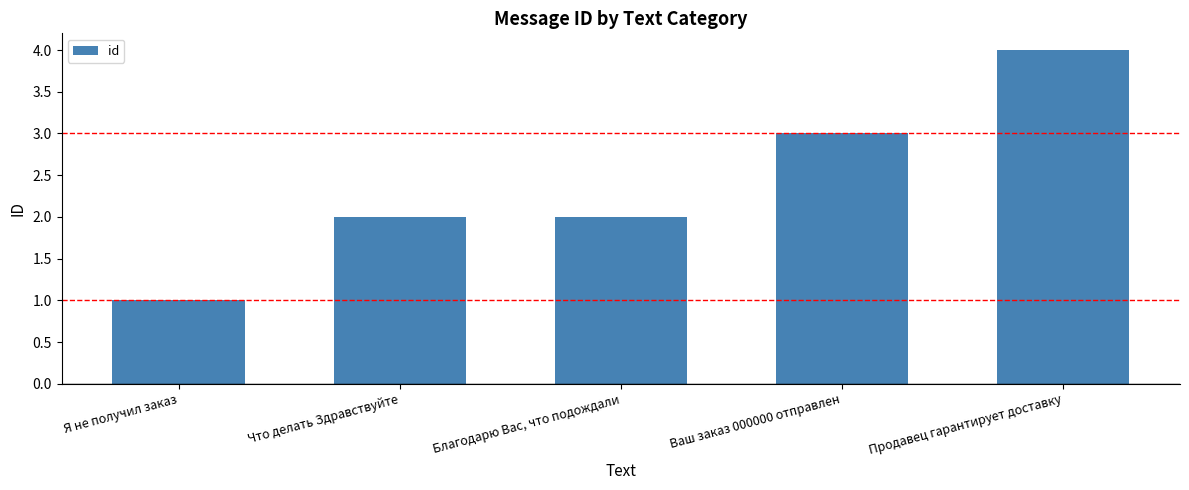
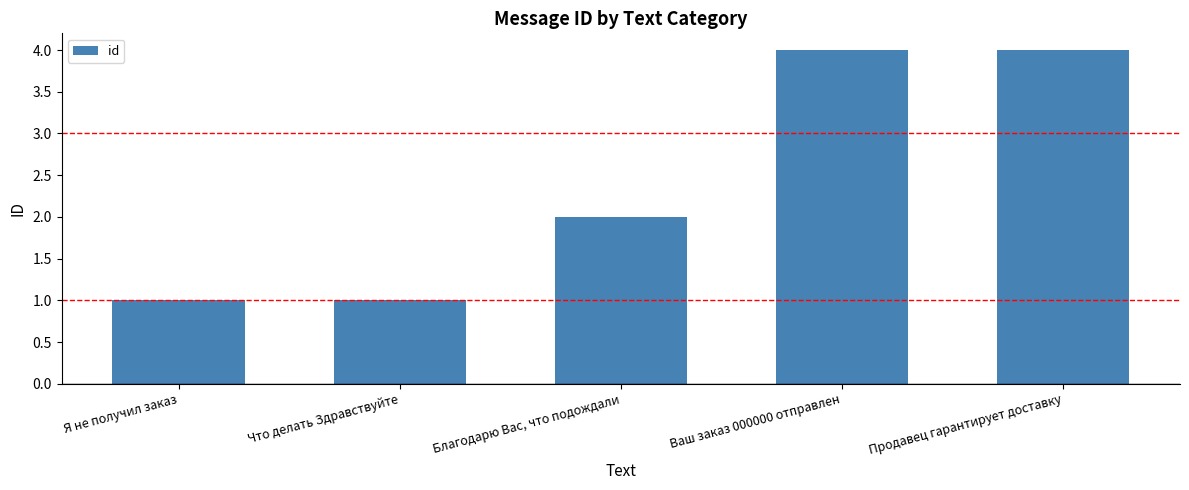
  {
    "Я не получил заказ": 1,
-   "Что делать Здравствуйте": 2,
+   "Что делать Здравствуйте": 1,
    "Благодарю Вас, что подождали": 2,
-   "Ваш заказ 000000 отправлен": 3,
+   "Ваш заказ 000000 отправлен": 4,
    "Продавец гарантирует доставку": 4
  }
